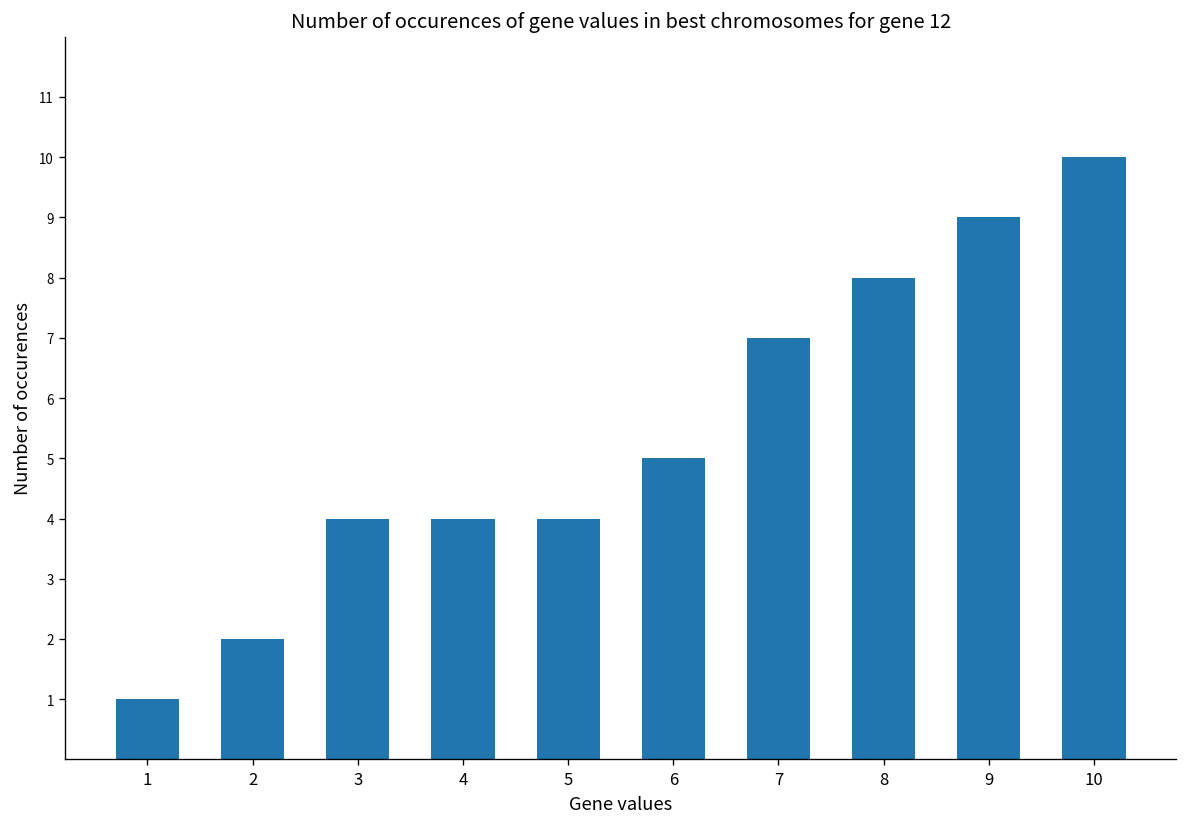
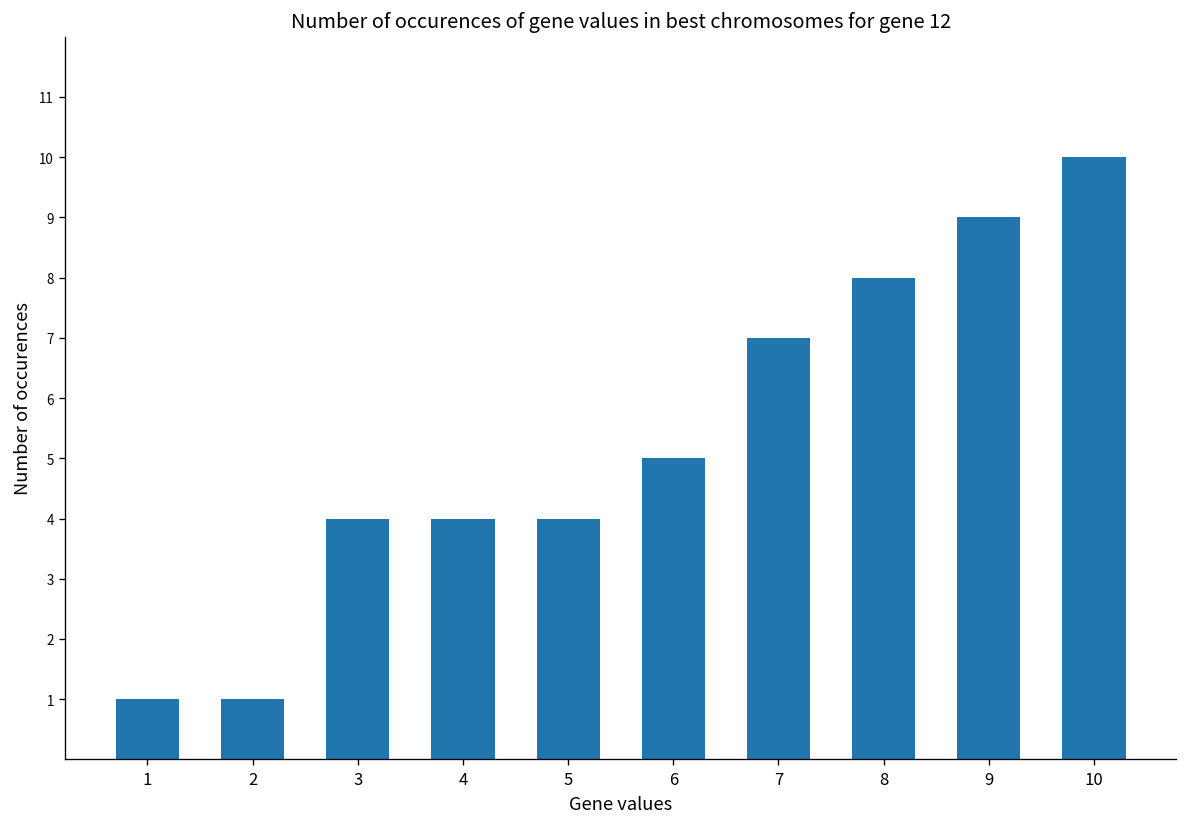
  {
    "1": 1,
-   "2": 2,
+   "2": 1,
    "3": 4,
    "4": 4,
    "5": 4,
    "6": 5,
    "7": 7,
    "8": 8,
    "9": 9,
    "10": 10
  }
